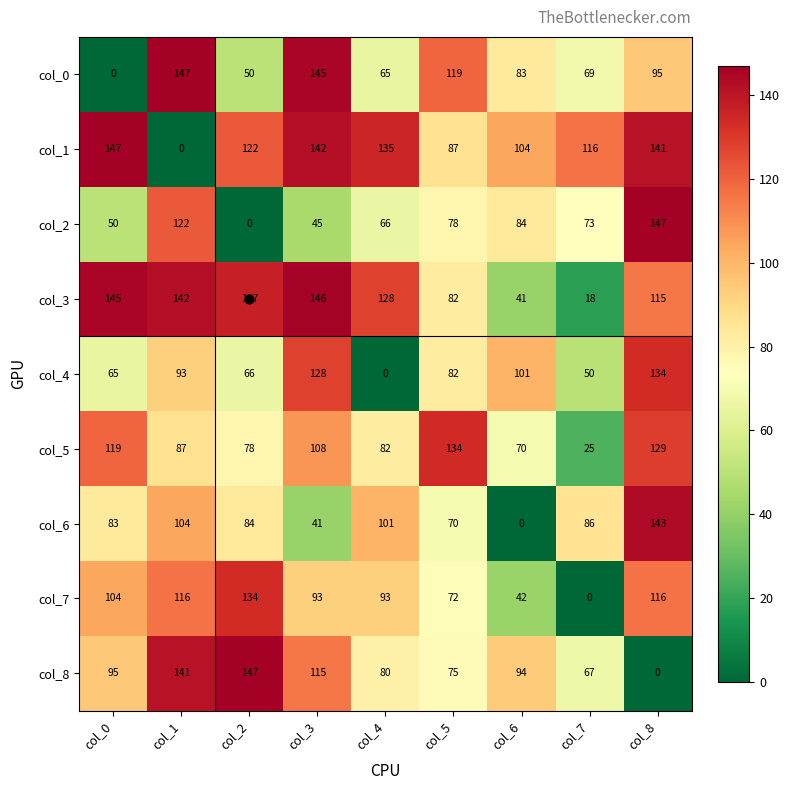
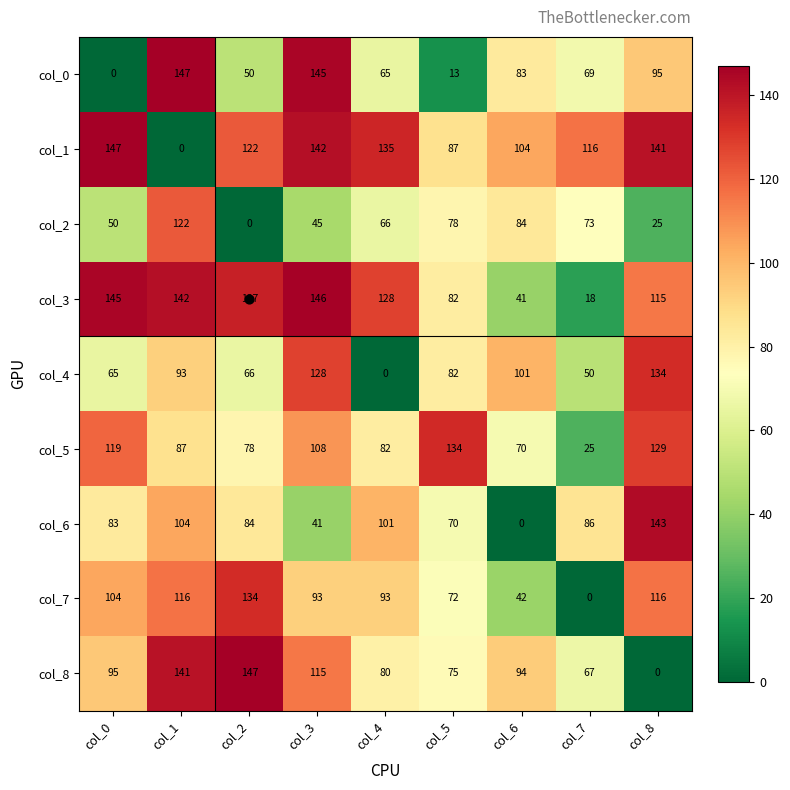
  {
    "col_0": {
      "col_0": 0,
      "col_1": 147,
      "col_2": 50,
      "col_3": 145,
      "col_4": 65,
-     "col_5": 119,
+     "col_5": 13,
      "col_6": 83,
      "col_7": 69,
      "col_8": 95
    },
    "col_1": {
      "col_0": 147,
      "col_1": 0,
      "col_2": 122,
      "col_3": 142,
      "col_4": 135,
      "col_5": 87,
      "col_6": 104,
      "col_7": 116,
      "col_8": 141
    },
    "col_2": {
      "col_0": 50,
      "col_1": 122,
      "col_2": 0,
      "col_3": 45,
      "col_4": 66,
      "col_5": 78,
      "col_6": 84,
      "col_7": 73,
-     "col_8": 147
+     "col_8": 25
    },
    "col_3": {
      "col_0": 145,
      "col_1": 142,
      "col_3": 146,
      "col_4": 128,
      "col_5": 82,
      "col_6": 41,
      "col_7": 18,
      "col_8": 115
    },
    "col_4": {
      "col_0": 65,
      "col_1": 93,
      "col_2": 66,
      "col_3": 128,
      "col_4": 0,
      "col_5": 82,
      "col_6": 101,
      "col_7": 50,
      "col_8": 134
    },
    "col_5": {
      "col_0": 119,
      "col_1": 87,
      "col_2": 78,
      "col_3": 108,
      "col_4": 82,
      "col_5": 134,
      "col_6": 70,
      "col_7": 25,
      "col_8": 129
    },
    "col_6": {
      "col_0": 83,
      "col_1": 104,
      "col_2": 84,
      "col_3": 41,
      "col_4": 101,
      "col_5": 70,
      "col_6": 0,
      "col_7": 86,
      "col_8": 143
    },
    "col_7": {
      "col_0": 104,
      "col_1": 116,
      "col_2": 134,
      "col_3": 93,
      "col_4": 93,
      "col_5": 72,
      "col_6": 42,
      "col_7": 0,
      "col_8": 116
    },
    "col_8": {
      "col_0": 95,
      "col_1": 141,
      "col_2": 147,
      "col_3": 115,
      "col_4": 80,
      "col_5": 75,
      "col_6": 94,
      "col_7": 67,
      "col_8": 0
    }
  }
